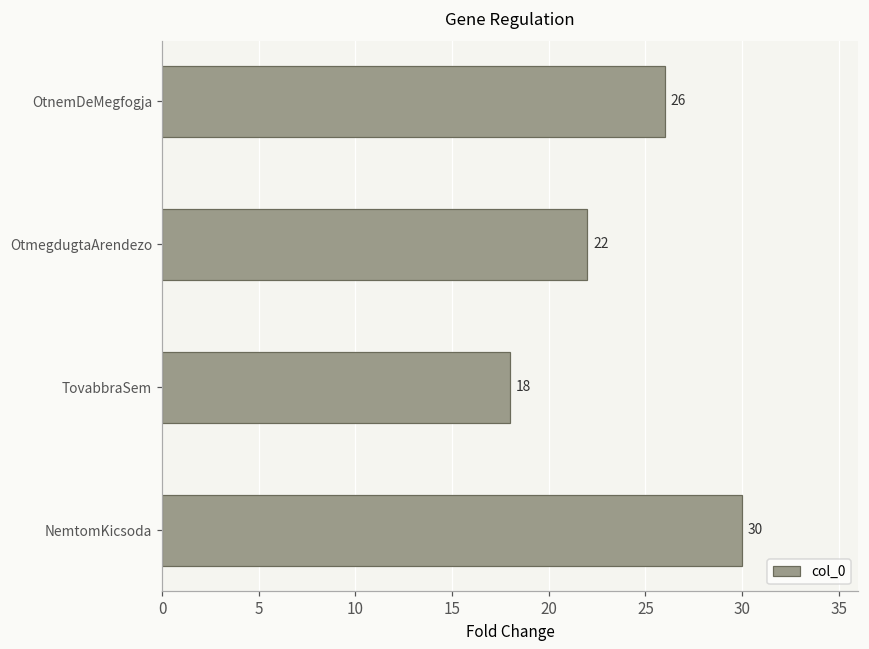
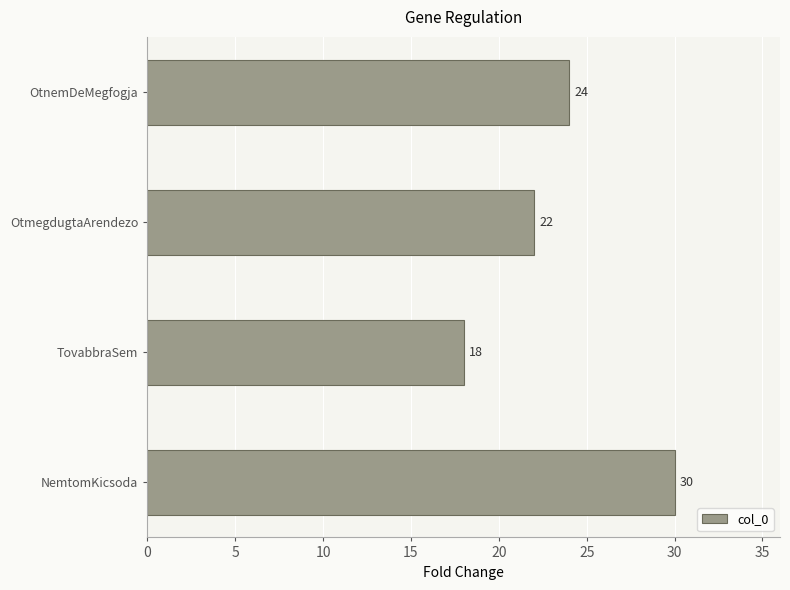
  {
-   "OtnemDeMegfogja": 26,
+   "OtnemDeMegfogja": 24,
    "OtmegdugtaArendezo": 22,
    "TovabbraSem": 18,
    "NemtomKicsoda": 30
  }
